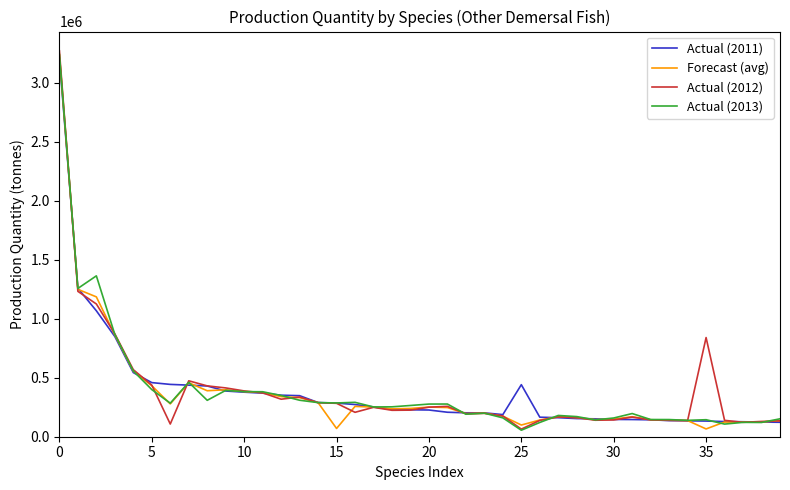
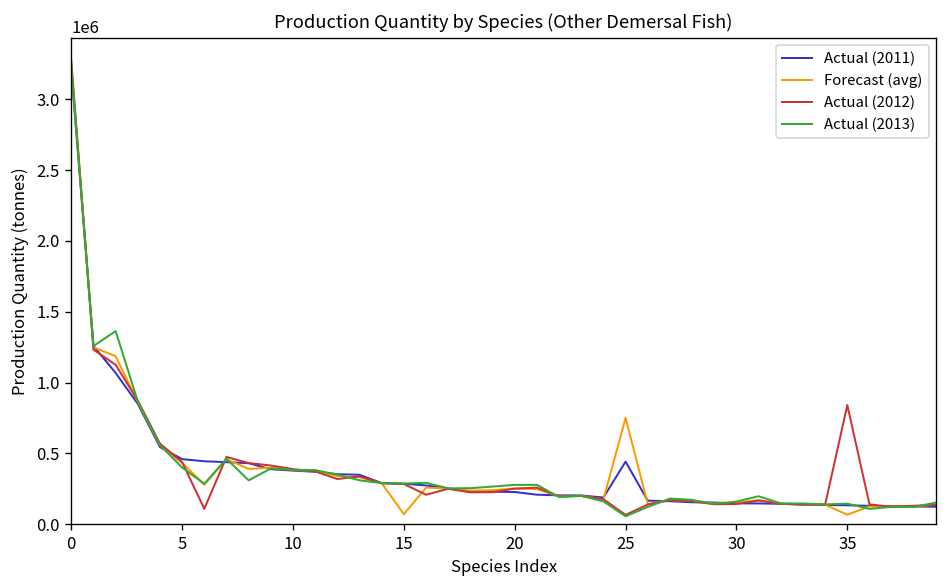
  {
    "Actual (2011)": {
      "0": 3210000,
      "20": 230000,
      "25": 440000
    },
    "Forecast (avg)": {
      "15": 70000,
-     "25": 100000,
+     "25": 750000,
      "35": 70000
    },
    "Actual (2012)": {
      "0": 3270000,
      "35": 840000
    },
    "Actual (2013)": {
      "5": 400000,
      "20": 280000
    }
  }
